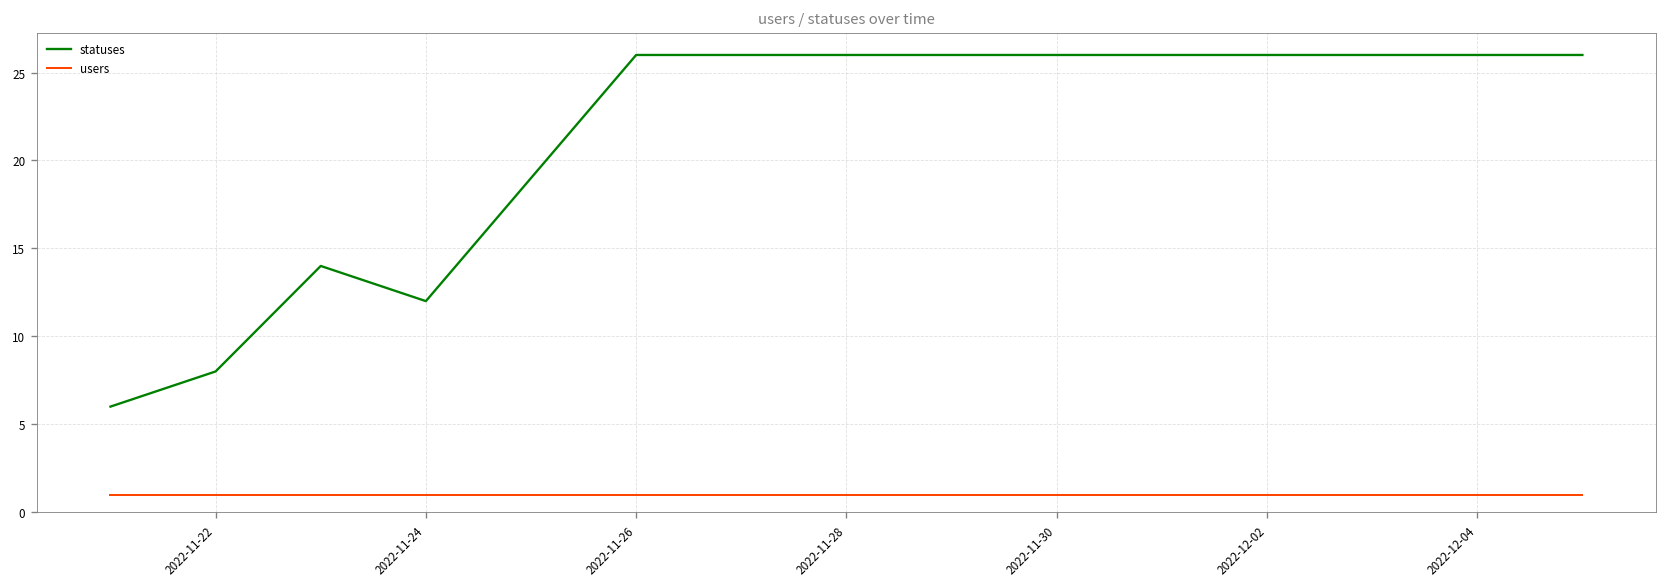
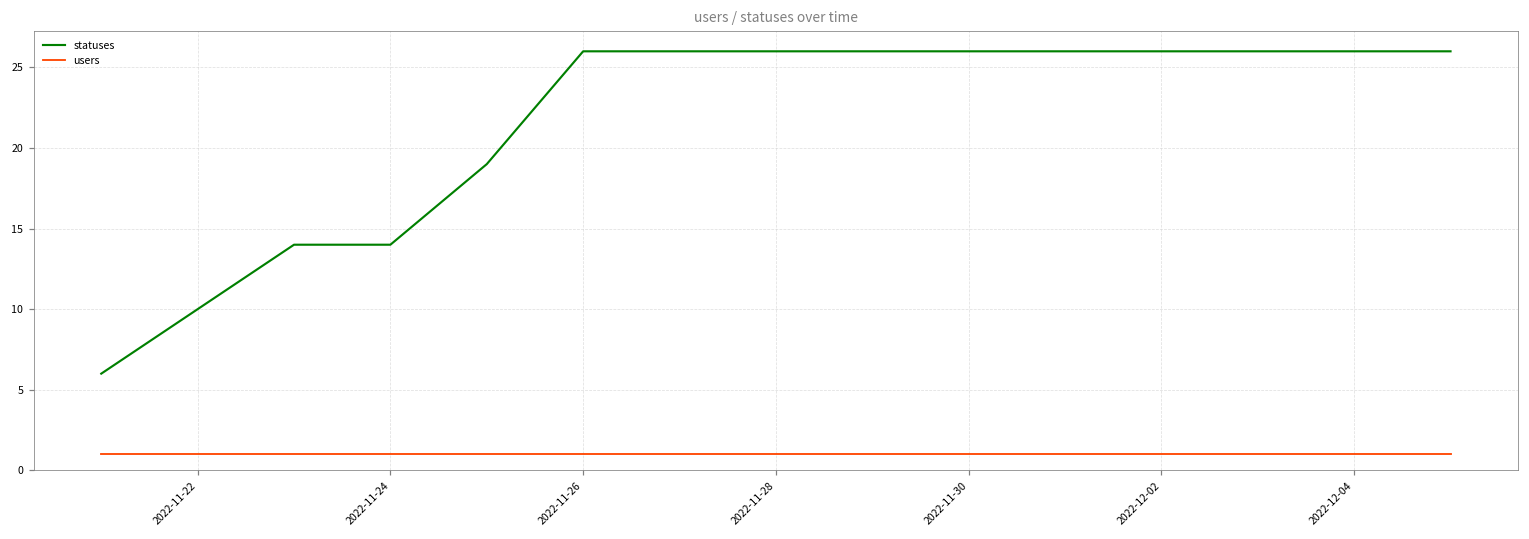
  {
    "statuses": {
-     "2022-11-22": 8,
-     "2022-11-24": 12,
+     "2022-11-22": 10,
+     "2022-11-24": 14,
      "2022-11-26": 26,
      "2022-11-28": 26,
      "2022-11-30": 26,
      "2022-12-02": 26,
      "2022-12-04": 26
    },
    "users": {
      "2022-11-22": 1,
      "2022-11-24": 1,
      "2022-11-26": 1,
      "2022-11-28": 1,
      "2022-11-30": 1,
      "2022-12-02": 1,
      "2022-12-04": 1
    }
  }
